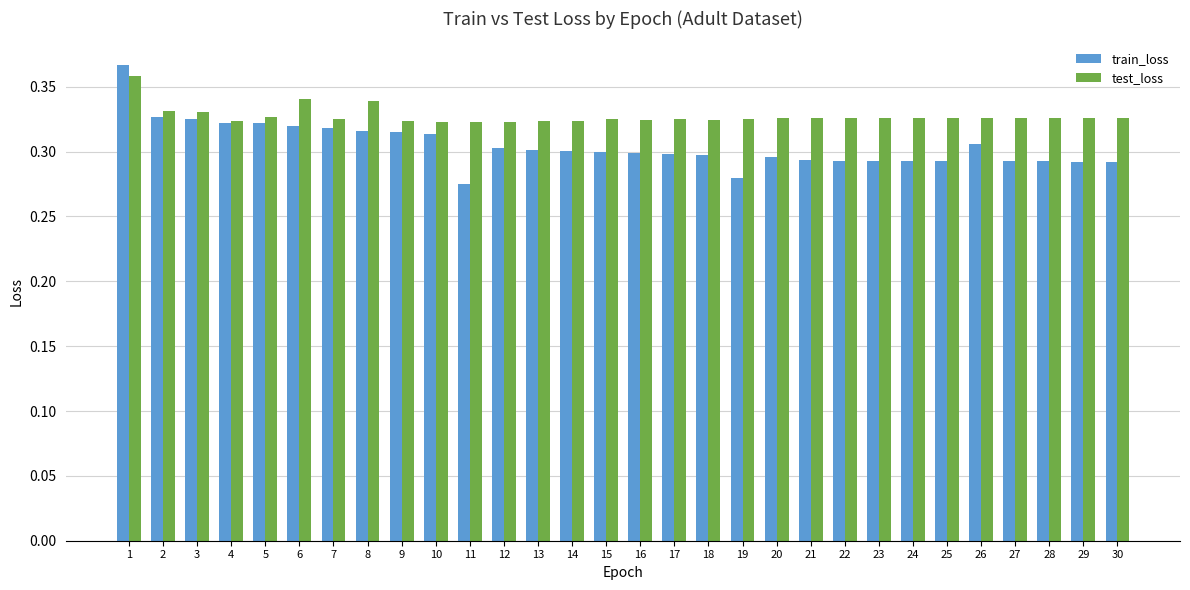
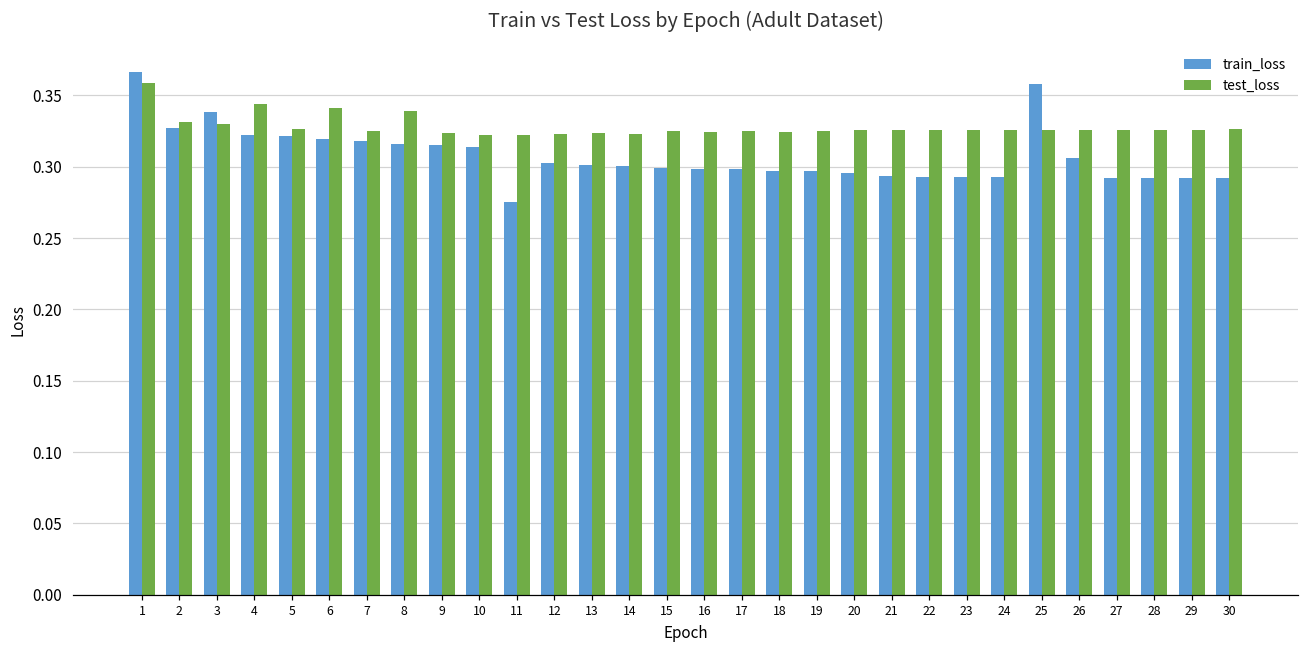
  {
    "train_loss": {
      "1": 0.367,
      "2": 0.327,
-     "3": 0.325,
+     "3": 0.339,
      "4": 0.322,
      "5": 0.322,
      "6": 0.319,
      "7": 0.318,
      "8": 0.316,
      "9": 0.315,
      "10": 0.314,
      "11": 0.275,
      "12": 0.303,
      "13": 0.301,
      "14": 0.301,
      "15": 0.299,
      "16": 0.299,
      "17": 0.298,
      "18": 0.297,
-     "19": 0.280,
+     "19": 0.297,
      "20": 0.296,
      "21": 0.293,
      "22": 0.293,
      "23": 0.293,
      "24": 0.293,
-     "25": 0.293,
+     "25": 0.358,
      "26": 0.306,
      "27": 0.292,
      "28": 0.292,
      "29": 0.292,
      "30": 0.292
    },
    "test_loss": {
      "1": 0.359,
      "2": 0.331,
      "3": 0.330,
-     "4": 0.324,
+     "4": 0.344,
      "5": 0.327,
      "6": 0.341,
      "7": 0.325,
      "8": 0.339,
      "9": 0.324,
      "10": 0.323,
      "11": 0.322,
      "12": 0.323,
      "13": 0.323,
      "14": 0.323,
      "15": 0.325,
      "16": 0.324,
      "17": 0.325,
      "18": 0.324,
      "19": 0.325,
      "20": 0.326,
      "21": 0.326,
      "22": 0.326,
      "23": 0.326,
      "24": 0.326,
      "25": 0.326,
      "26": 0.326,
      "27": 0.326,
      "28": 0.326,
      "29": 0.326,
      "30": 0.326
    }
  }
